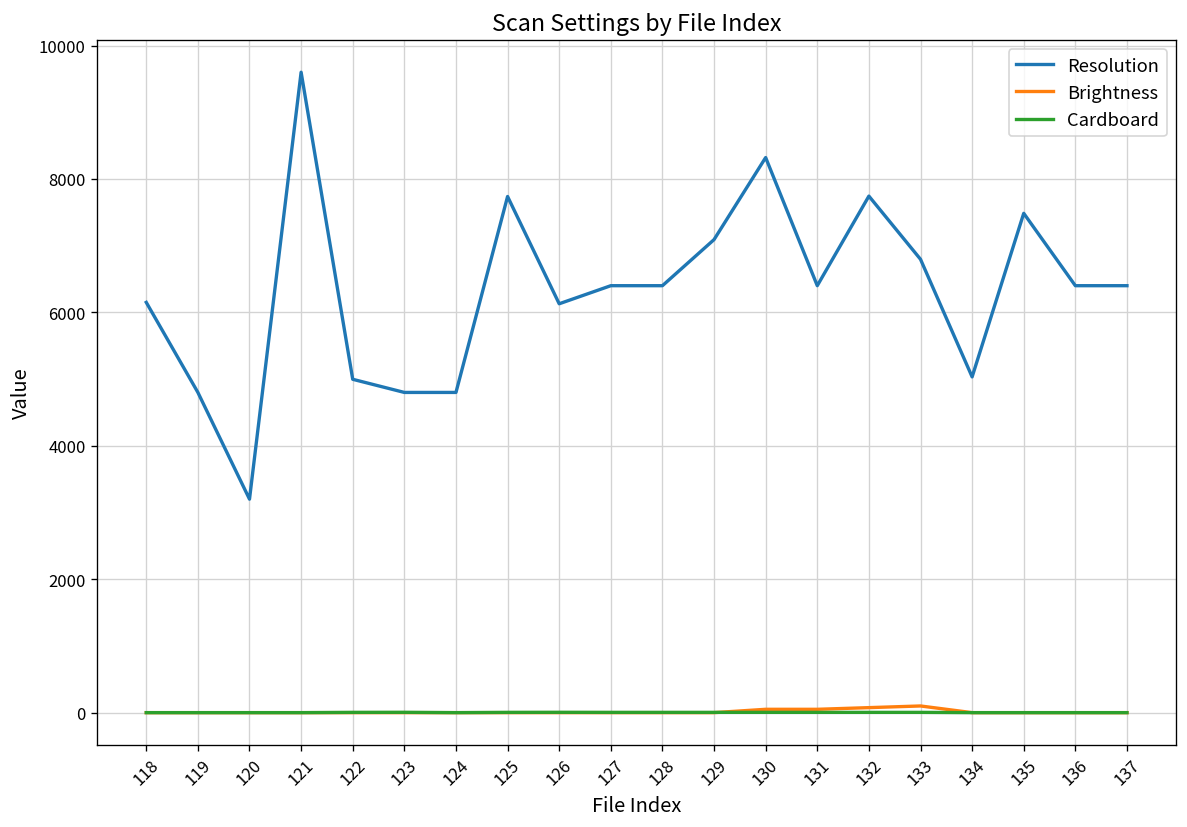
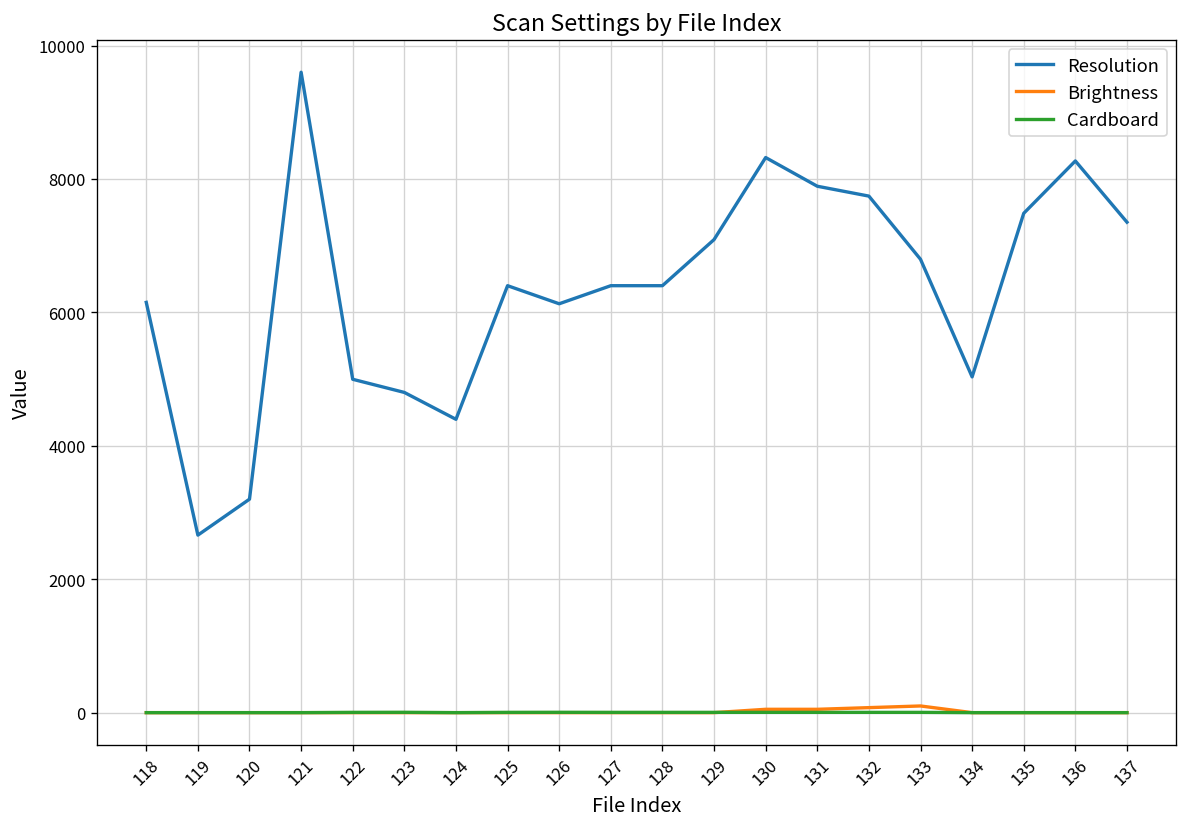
  {
    "Resolution": {
      "118": 6200,
-     "119": 4800,
+     "119": 2700,
      "120": 3200,
      "121": 9600,
      "122": 5000,
      "123": 4800,
-     "124": 4800,
-     "125": 7700,
+     "124": 4400,
+     "125": 6400,
      "126": 6100,
      "127": 6400,
      "128": 6400,
      "129": 7100,
      "130": 8300,
-     "131": 6400,
+     "131": 7900,
      "132": 7700,
      "133": 6800,
      "134": 5000,
      "135": 7500,
-     "136": 6400,
-     "137": 6400
+     "136": 8300,
+     "137": 7400
    },
    "Brightness": {
      "130": 100,
      "131": 100,
      "132": 100,
      "133": 100
    },
    "Cardboard": {
      "130": 0,
      "131": 0,
      "132": 0,
      "133": 0
    }
  }
